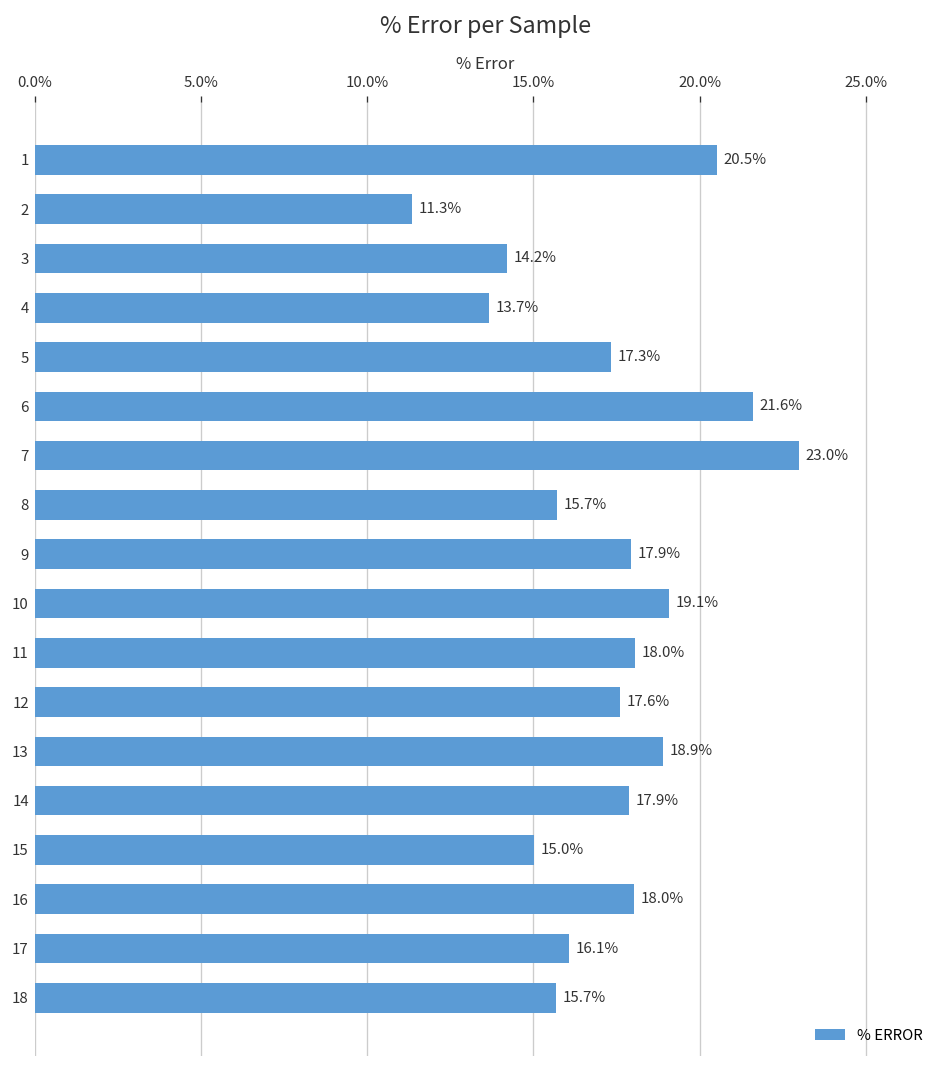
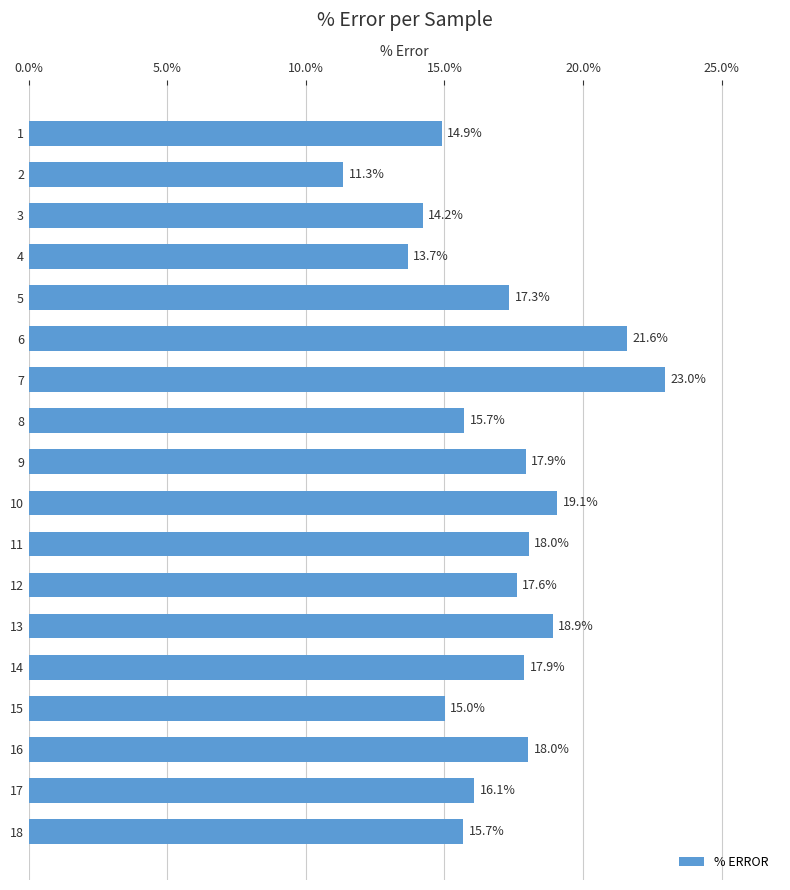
  {
-   "1": "20.5%",
+   "1": "14.9%",
    "2": "11.3%",
    "3": "14.2%",
    "4": "13.7%",
    "5": "17.3%",
    "6": "21.6%",
    "7": "23.0%",
    "8": "15.7%",
    "9": "17.9%",
    "10": "19.1%",
    "11": "18.0%",
    "12": "17.6%",
    "13": "18.9%",
    "14": "17.9%",
    "15": "15.0%",
    "16": "18.0%",
    "17": "16.1%",
    "18": "15.7%"
  }
